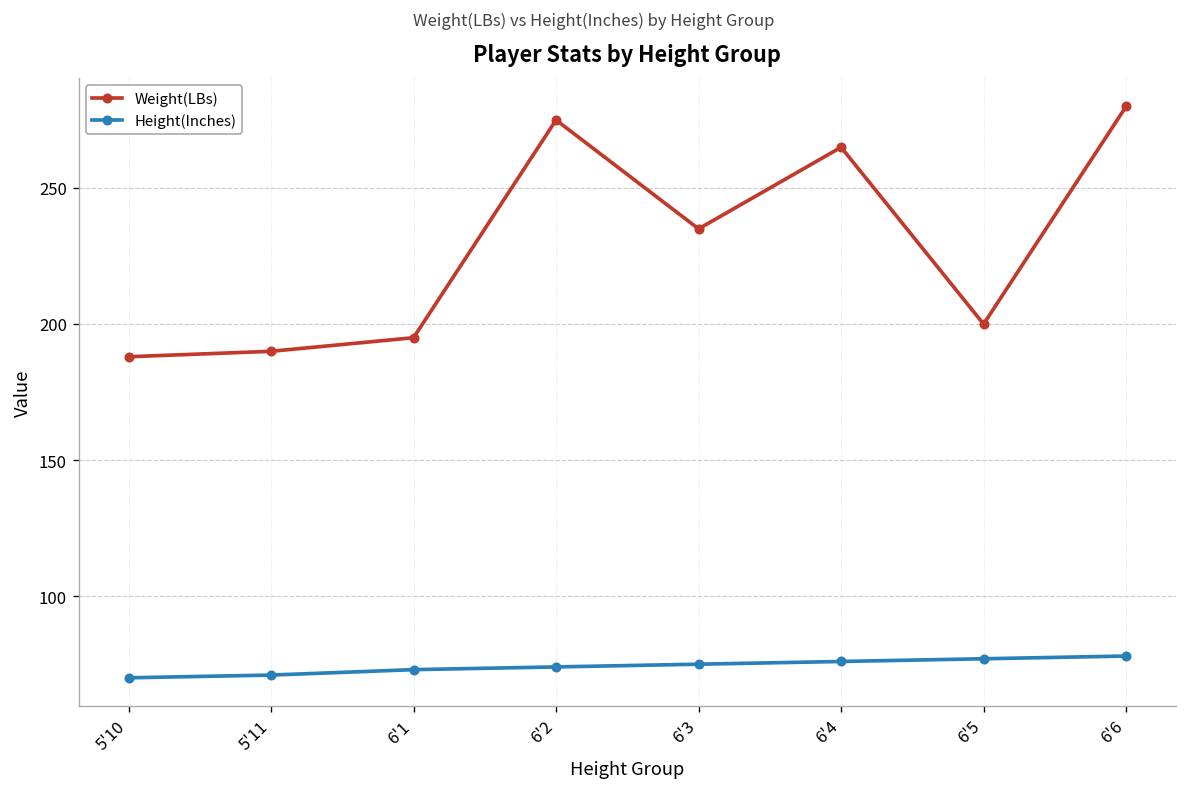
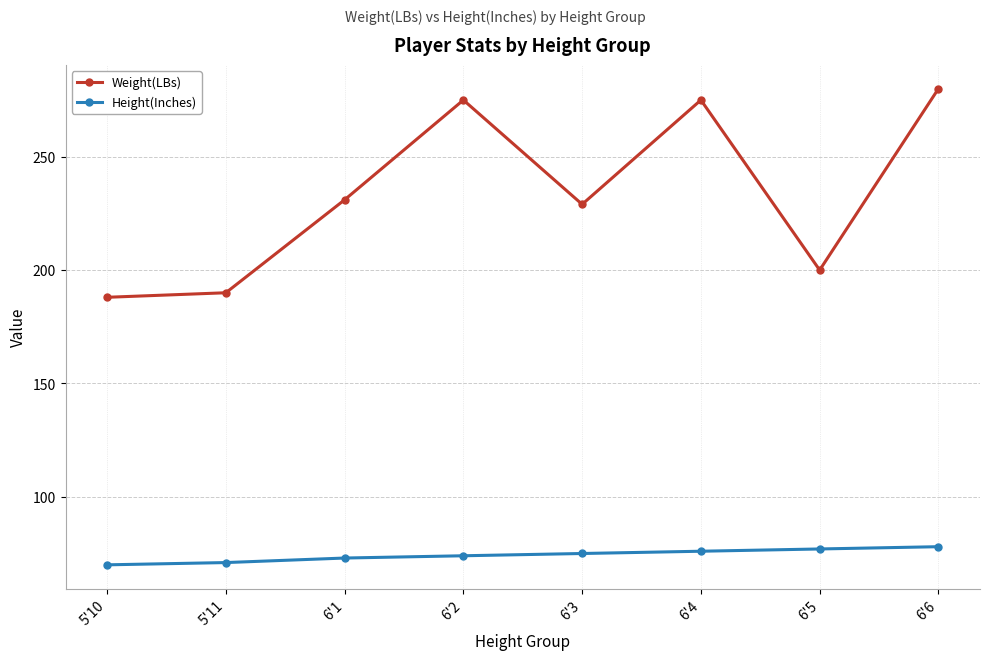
  {
    "Weight(LBs)": {
      "5'10": 188,
      "5'11": 190,
-     "6'1": 195,
+     "6'1": 231,
      "6'2": 275,
-     "6'3": 235,
-     "6'4": 265,
+     "6'3": 229,
+     "6'4": 275,
      "6'5": 200,
      "6'6": 280
    },
    "Height(Inches)": {
      "5'10": 70,
      "5'11": 71,
      "6'1": 73,
      "6'2": 74,
      "6'3": 75,
      "6'4": 76,
      "6'5": 77,
      "6'6": 78
    }
  }
